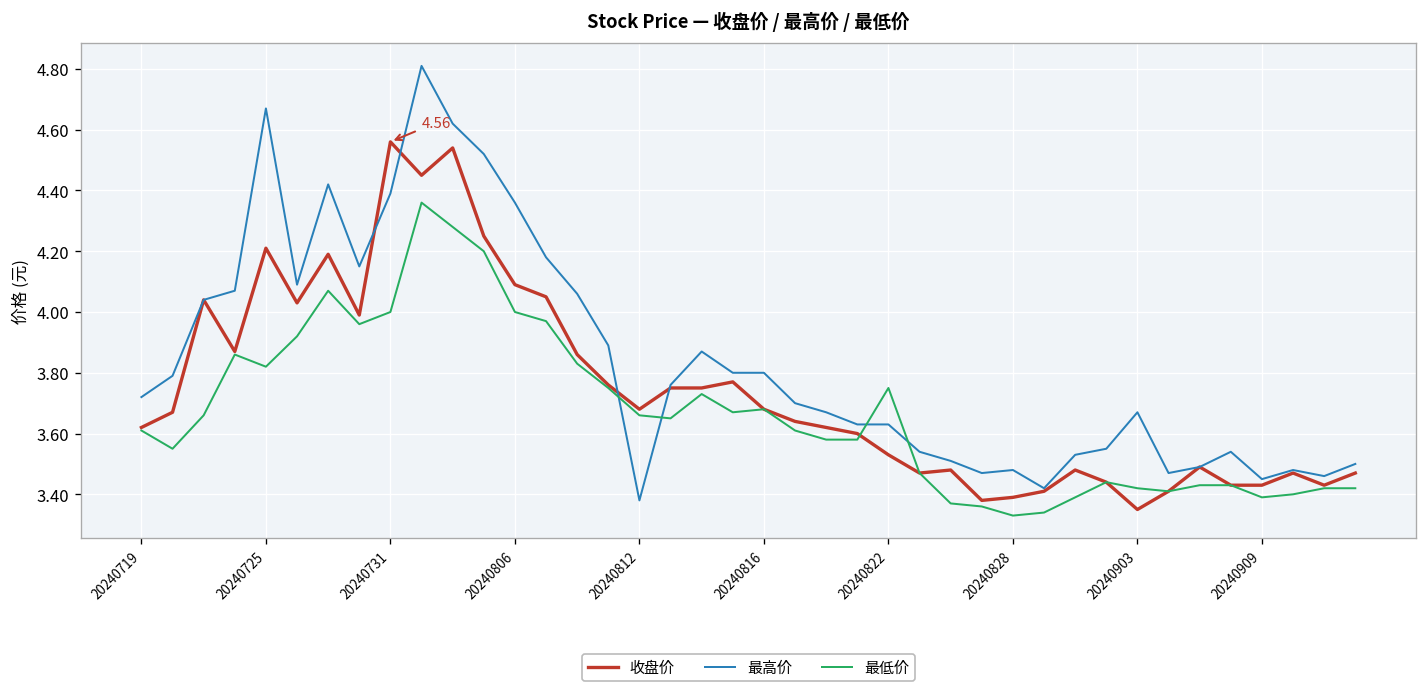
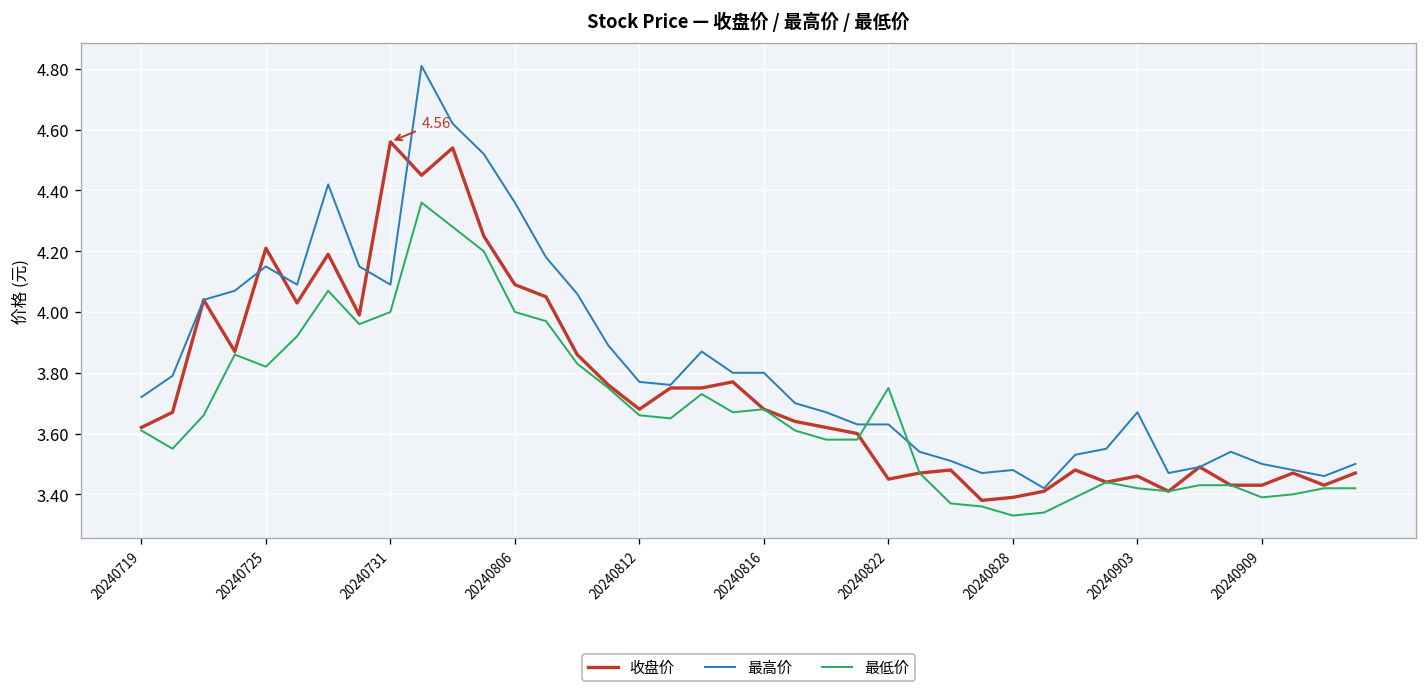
  {
    "收盘价": {
      "20240719": 3.62,
      "20240725": 4.21,
      "20240806": 4.09,
      "20240812": 3.68,
-     "20240822": 3.53,
+     "20240822": 3.45,
      "20240828": 3.39,
-     "20240903": 3.35,
+     "20240903": 3.46,
      "20240909": 3.43
    },
    "最高价": {
      "20240719": 3.72,
-     "20240725": 4.67,
-     "20240731": 4.39,
+     "20240725": 4.15,
+     "20240731": 4.09,
      "20240806": 4.36,
-     "20240812": 3.38,
+     "20240812": 3.77,
      "20240816": 3.80,
      "20240822": 3.63,
      "20240828": 3.48,
      "20240903": 3.67,
-     "20240909": 3.45
+     "20240909": 3.50
    },
    "最低价": {
      "20240719": 3.61,
      "20240725": 3.82,
      "20240731": 4.00,
      "20240806": 4.00,
      "20240812": 3.66,
      "20240822": 3.75,
      "20240828": 3.33,
      "20240903": 3.42,
      "20240909": 3.39
    }
  }
